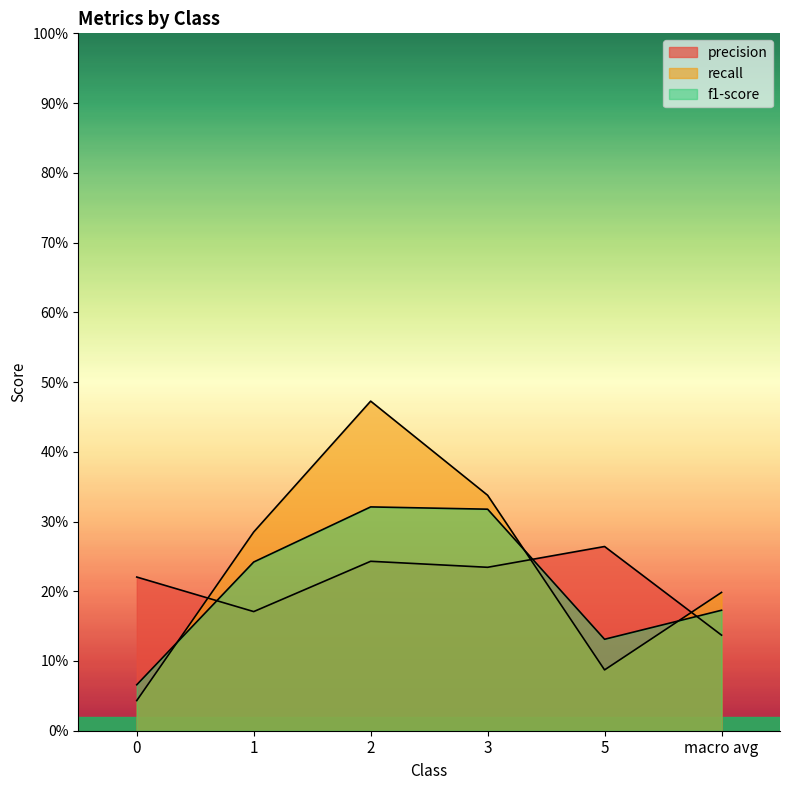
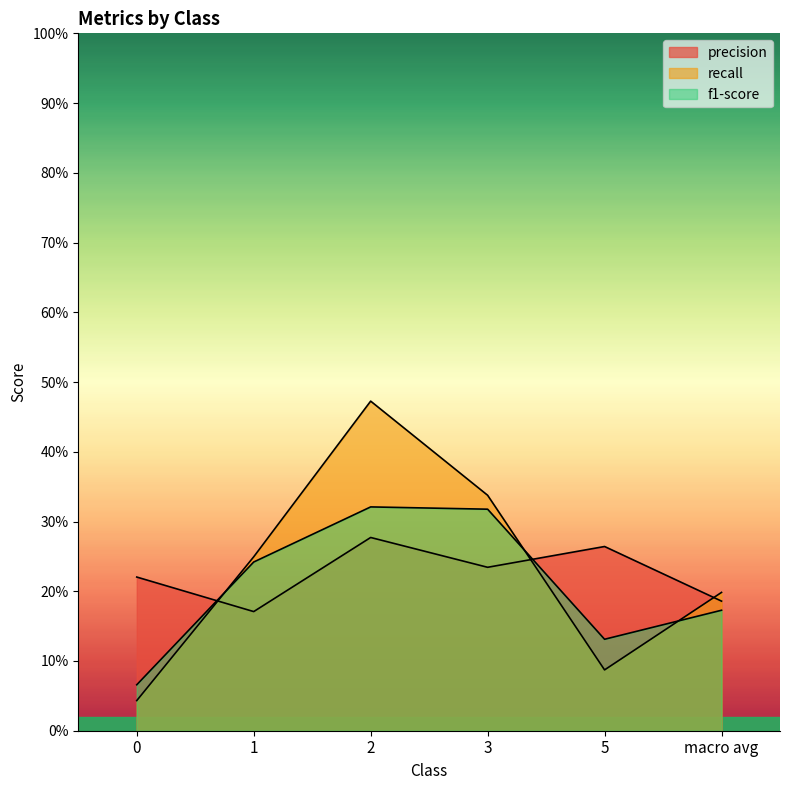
  {
    "precision": {
      "0": "22%",
      "1": "17%",
-     "2": "24%",
+     "2": "28%",
      "3": "23%",
      "5": "26%",
-     "macro avg": "14%"
+     "macro avg": "19%"
    },
    "recall": {
      "0": "4%",
-     "1": "28%",
+     "1": "25%",
      "2": "47%",
      "3": "34%",
      "5": "9%",
      "macro avg": "20%"
    },
    "f1-score": {
      "0": "7%",
      "1": "24%",
      "2": "32%",
      "3": "32%",
      "5": "13%",
      "macro avg": "17%"
    }
  }
